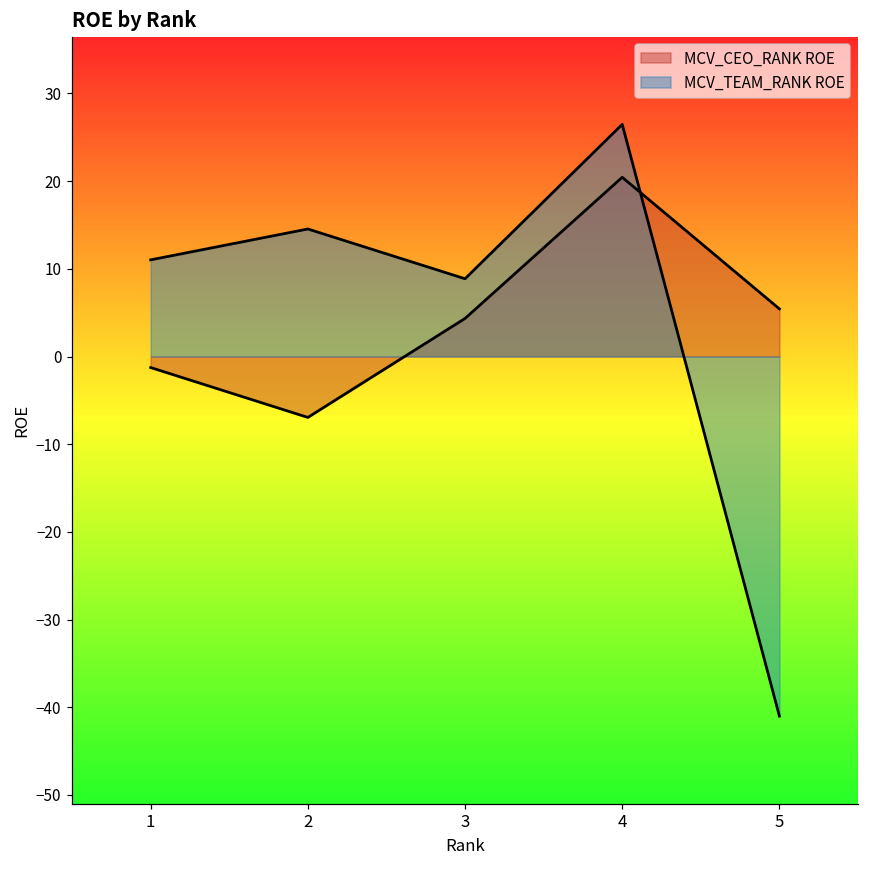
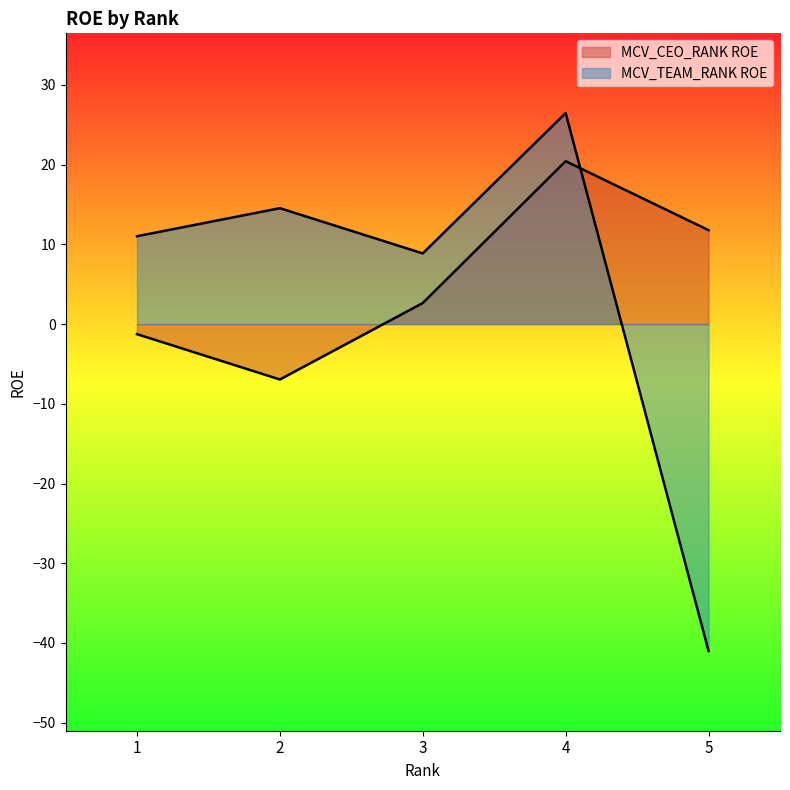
  {
    "MCV_CEO_RANK ROE": {
-     "3": 4,
-     "5": 5
+     "3": 3,
+     "5": 12
    }
  }
